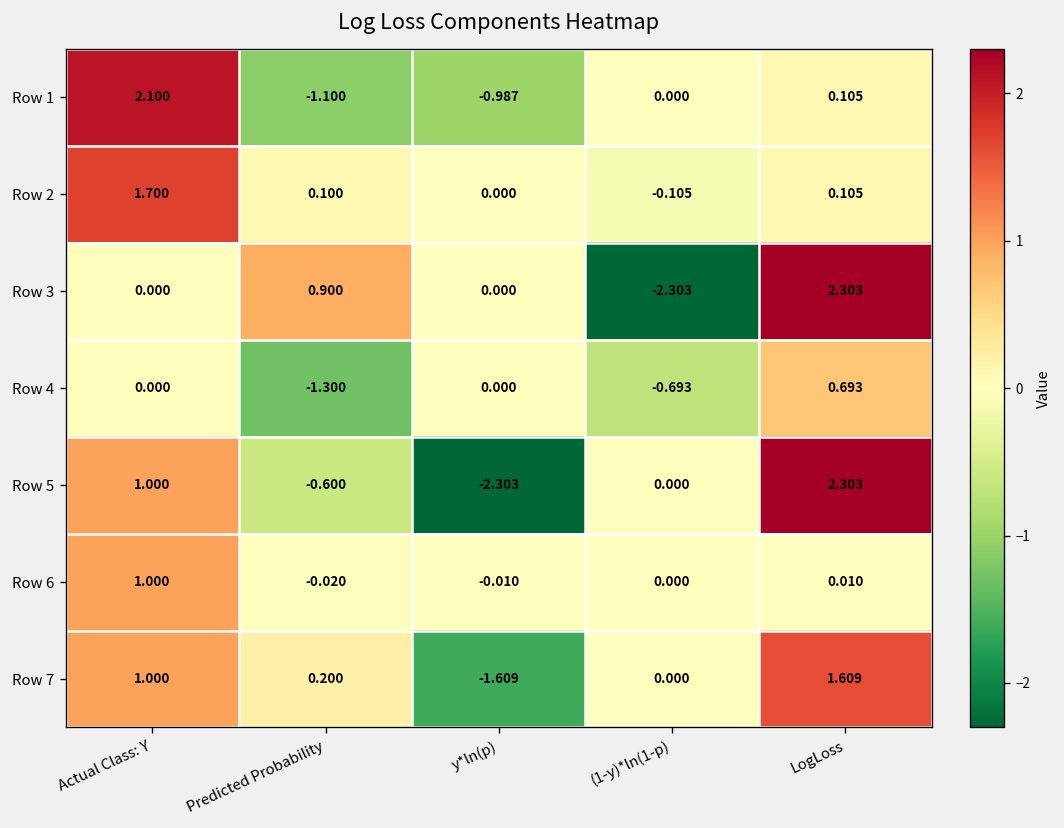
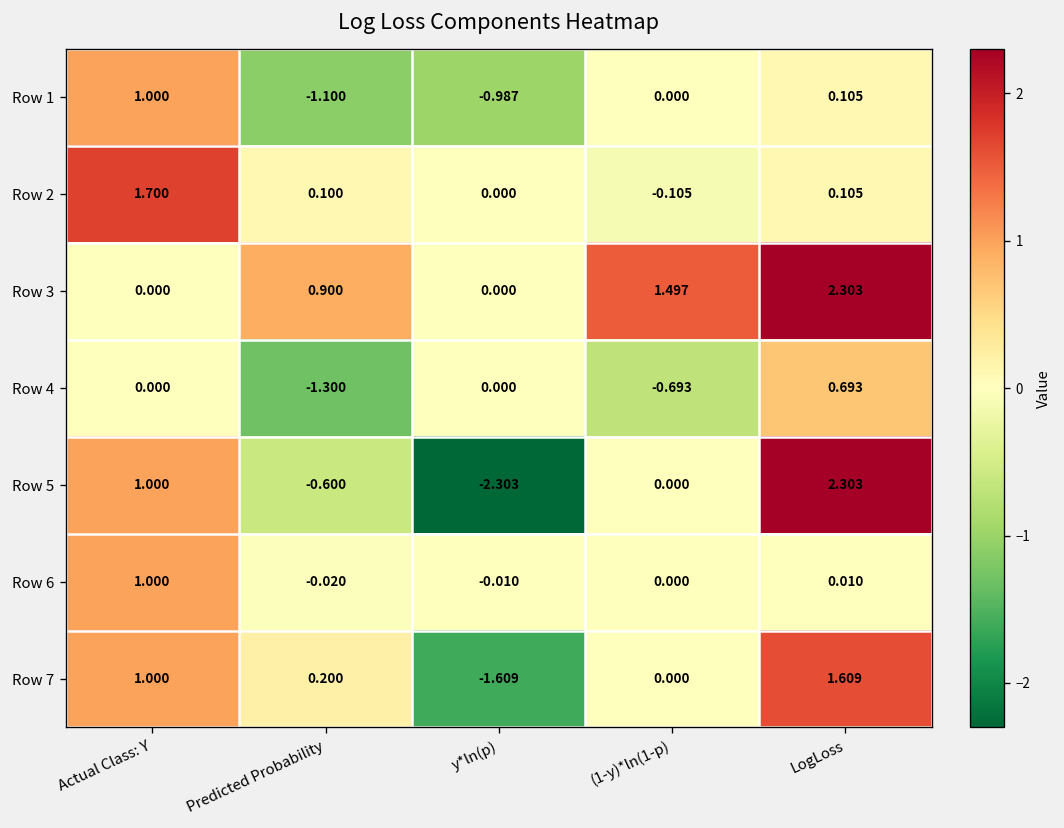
  {
    "Row 1": {
-     "Actual Class: Y": 2.100,
+     "Actual Class: Y": 1.000,
      "Predicted Probability": -1.100,
      "y*ln(p)": -0.987,
      "(1-y)*ln(1-p)": 0.000,
      "LogLoss": 0.105
    },
    "Row 2": {
      "Actual Class: Y": 1.700,
      "Predicted Probability": 0.100,
      "y*ln(p)": 0.000,
      "(1-y)*ln(1-p)": -0.105,
      "LogLoss": 0.105
    },
    "Row 3": {
      "Actual Class: Y": 0.000,
      "Predicted Probability": 0.900,
      "y*ln(p)": 0.000,
-     "(1-y)*ln(1-p)": -2.303,
+     "(1-y)*ln(1-p)": 1.497,
      "LogLoss": 2.303
    },
    "Row 4": {
      "Actual Class: Y": 0.000,
      "Predicted Probability": -1.300,
      "y*ln(p)": 0.000,
      "(1-y)*ln(1-p)": -0.693,
      "LogLoss": 0.693
    },
    "Row 5": {
      "Actual Class: Y": 1.000,
      "Predicted Probability": -0.600,
      "y*ln(p)": -2.303,
      "(1-y)*ln(1-p)": 0.000,
      "LogLoss": 2.303
    },
    "Row 6": {
      "Actual Class: Y": 1.000,
      "Predicted Probability": -0.020,
      "y*ln(p)": -0.010,
      "(1-y)*ln(1-p)": 0.000,
      "LogLoss": 0.010
    },
    "Row 7": {
      "Actual Class: Y": 1.000,
      "Predicted Probability": 0.200,
      "y*ln(p)": -1.609,
      "(1-y)*ln(1-p)": 0.000,
      "LogLoss": 1.609
    }
  }
